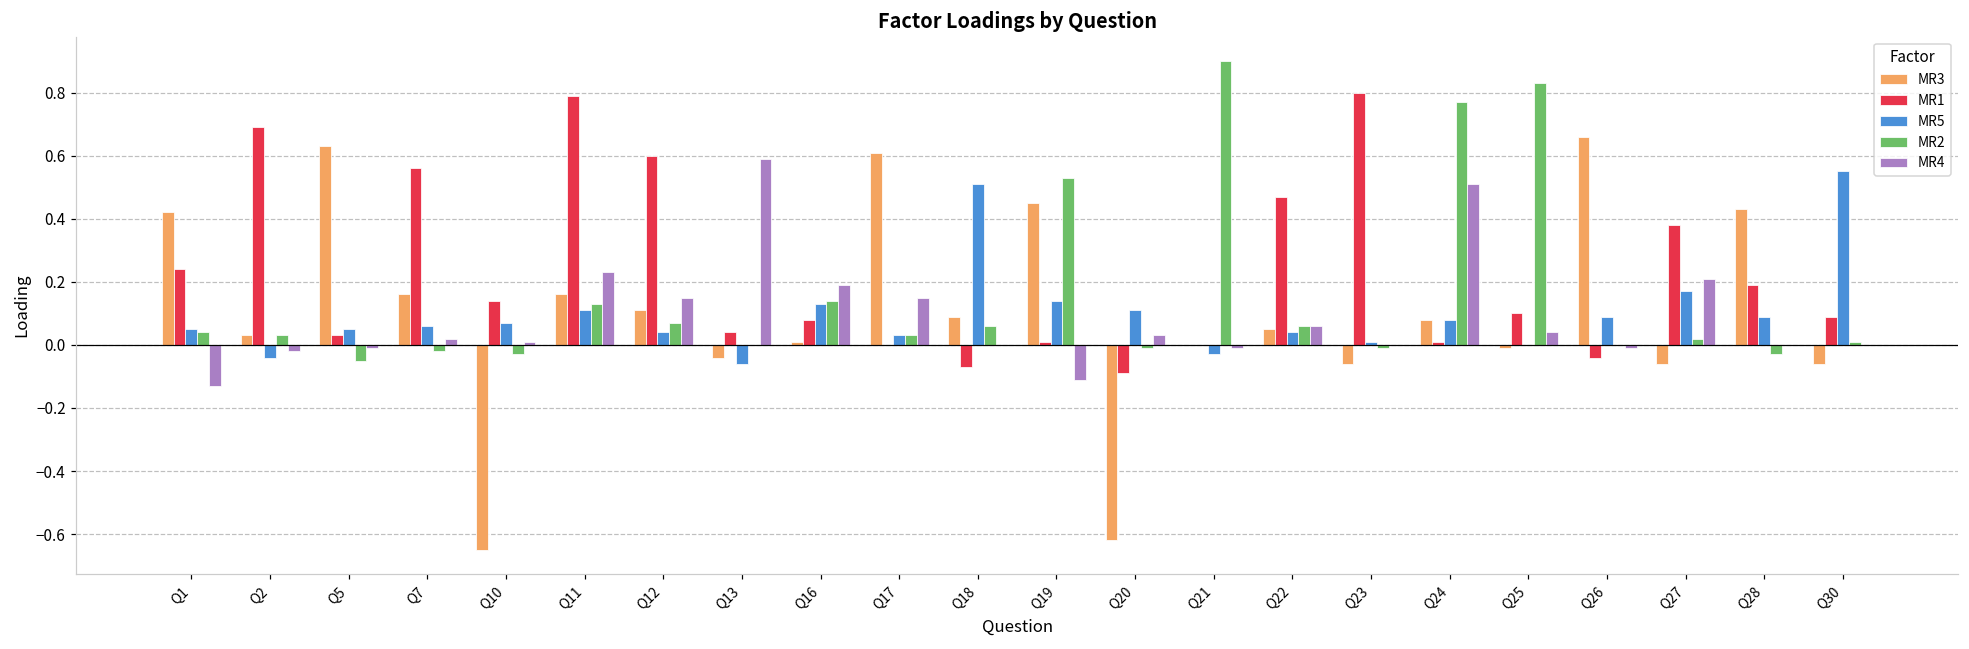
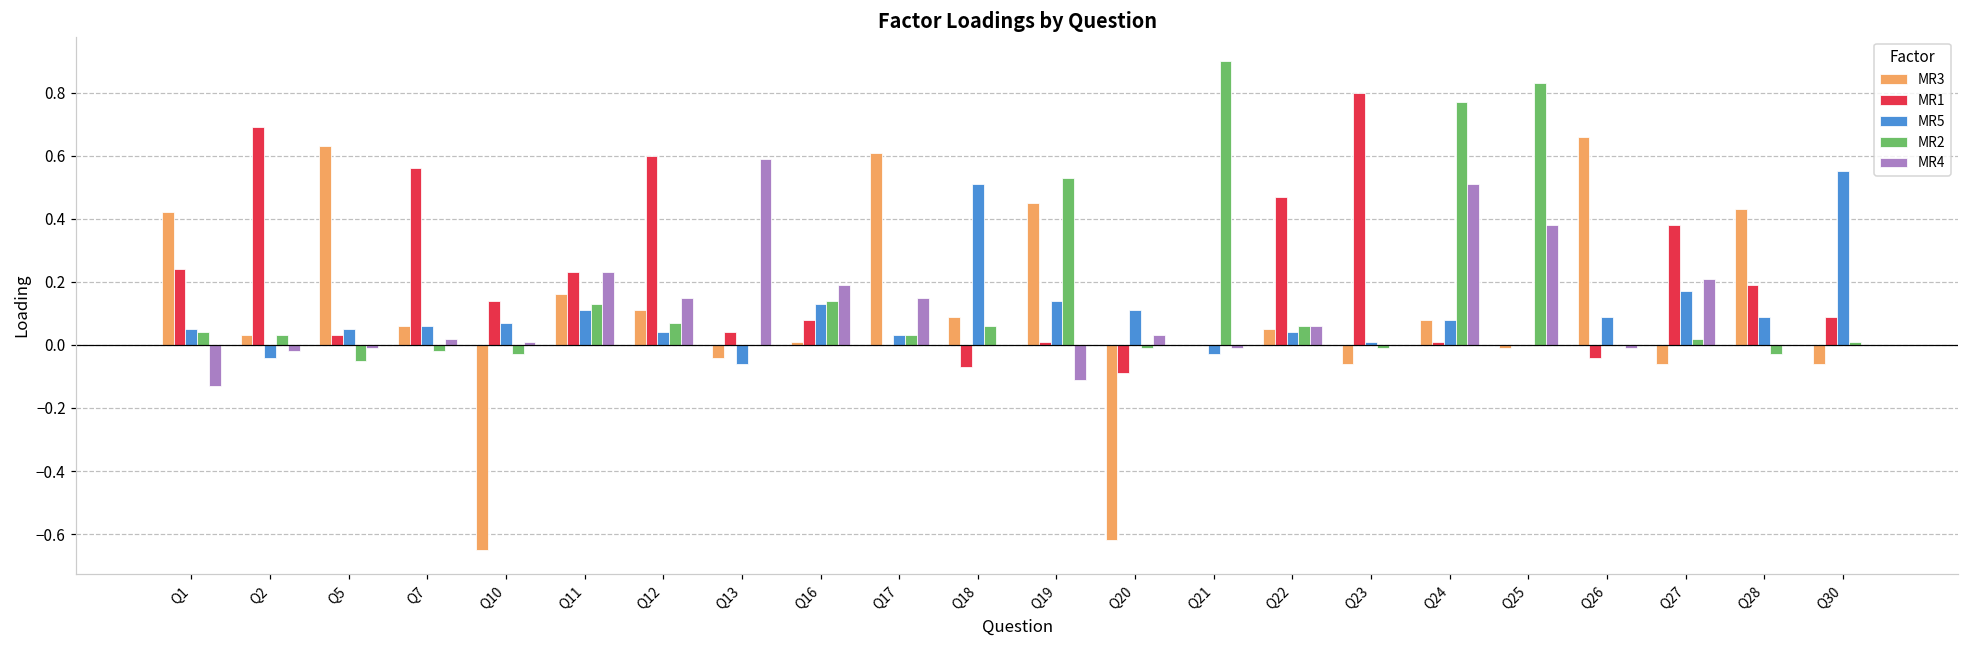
  {
    "MR3": {
      "Q1": 0.42,
      "Q2": 0.03,
      "Q5": 0.63,
-     "Q7": 0.16,
+     "Q7": 0.06,
      "Q10": -0.65,
      "Q11": 0.16,
      "Q12": 0.11,
      "Q13": -0.04,
      "Q16": 0.01,
      "Q17": 0.61,
      "Q18": 0.09,
      "Q19": 0.45,
      "Q20": -0.62,
      "Q21": 0.00,
      "Q22": 0.05,
      "Q23": -0.06,
      "Q24": 0.08,
      "Q25": -0.01,
      "Q26": 0.66,
      "Q27": -0.06,
      "Q28": 0.43,
      "Q30": -0.06
    },
    "MR1": {
      "Q1": 0.24,
      "Q2": 0.69,
      "Q5": 0.03,
      "Q7": 0.56,
      "Q10": 0.14,
-     "Q11": 0.79,
+     "Q11": 0.23,
      "Q12": 0.60,
      "Q13": 0.04,
      "Q16": 0.08,
      "Q17": 0.00,
      "Q18": -0.07,
      "Q19": 0.01,
      "Q20": -0.09,
      "Q21": 0.00,
      "Q22": 0.47,
      "Q23": 0.80,
      "Q24": 0.01,
-     "Q25": 0.1,
+     "Q25": 0.0,
      "Q26": -0.04,
      "Q27": 0.38,
      "Q28": 0.19,
      "Q30": 0.09
    },
    "MR5": {
      "Q1": 0.05,
      "Q2": -0.04,
      "Q5": 0.05,
      "Q7": 0.06,
      "Q10": 0.07,
      "Q11": 0.11,
      "Q12": 0.04,
      "Q13": -0.06,
      "Q16": 0.13,
      "Q17": 0.03,
      "Q18": 0.51,
      "Q19": 0.14,
      "Q20": 0.11,
      "Q21": -0.03,
      "Q22": 0.04,
      "Q23": 0.01,
      "Q24": 0.08,
      "Q25": 0.00,
      "Q26": 0.09,
      "Q27": 0.17,
      "Q28": 0.09,
      "Q30": 0.55
    },
    "MR2": {
      "Q1": 0.04,
      "Q2": 0.03,
      "Q5": -0.05,
      "Q7": -0.02,
      "Q10": -0.03,
      "Q11": 0.13,
      "Q12": 0.07,
      "Q13": 0.00,
      "Q16": 0.14,
      "Q17": 0.03,
      "Q18": 0.06,
      "Q19": 0.53,
      "Q20": -0.01,
      "Q21": 0.90,
      "Q22": 0.06,
      "Q23": -0.01,
      "Q24": 0.77,
      "Q25": 0.83,
      "Q26": 0.00,
      "Q27": 0.02,
      "Q28": -0.03,
      "Q30": 0.01
    },
    "MR4": {
      "Q1": -0.13,
      "Q2": -0.02,
      "Q5": -0.01,
      "Q7": 0.02,
      "Q10": 0.01,
      "Q11": 0.23,
      "Q12": 0.15,
      "Q13": 0.59,
      "Q16": 0.19,
      "Q17": 0.15,
      "Q18": 0.00,
      "Q19": -0.11,
      "Q20": 0.03,
      "Q21": -0.01,
      "Q22": 0.06,
      "Q23": 0.00,
      "Q24": 0.51,
-     "Q25": 0.04,
+     "Q25": 0.38,
      "Q26": -0.01,
      "Q27": 0.21,
      "Q28": 0.00,
      "Q30": 0.00
    }
  }
